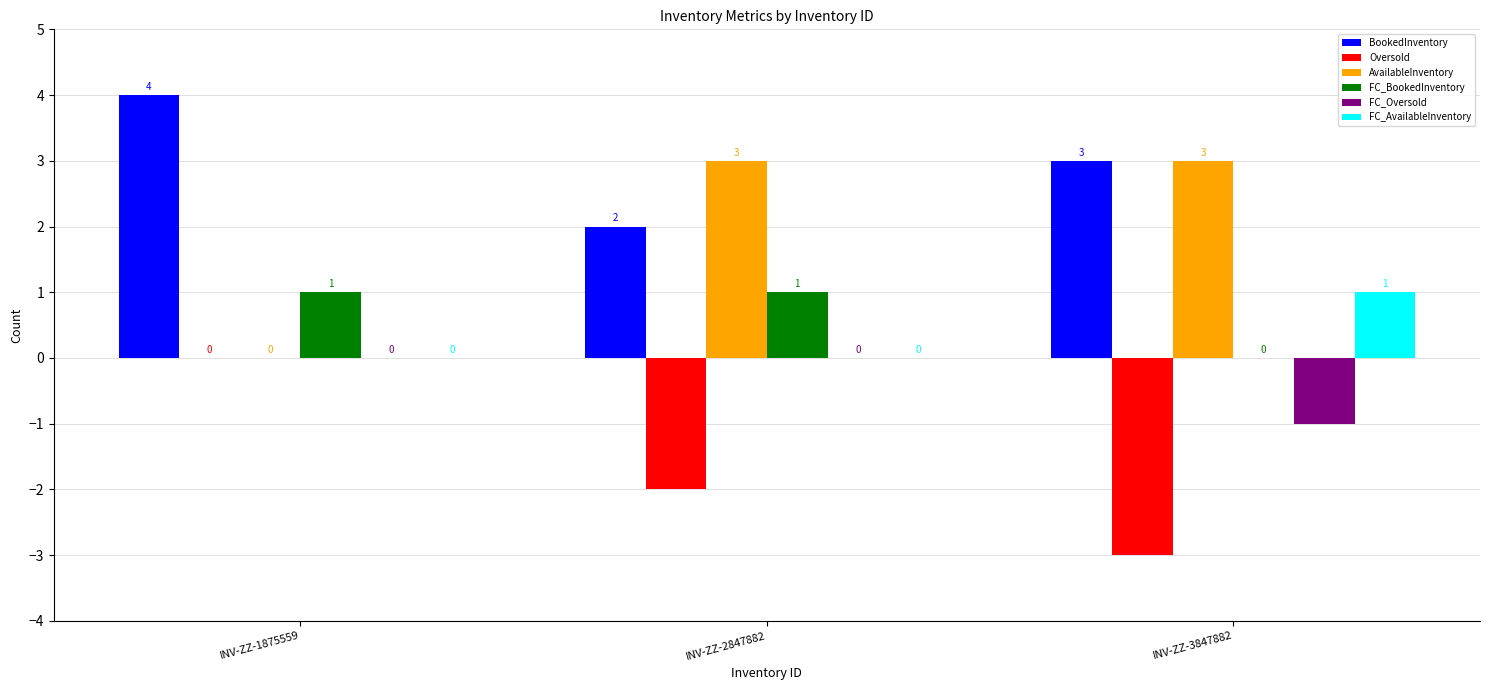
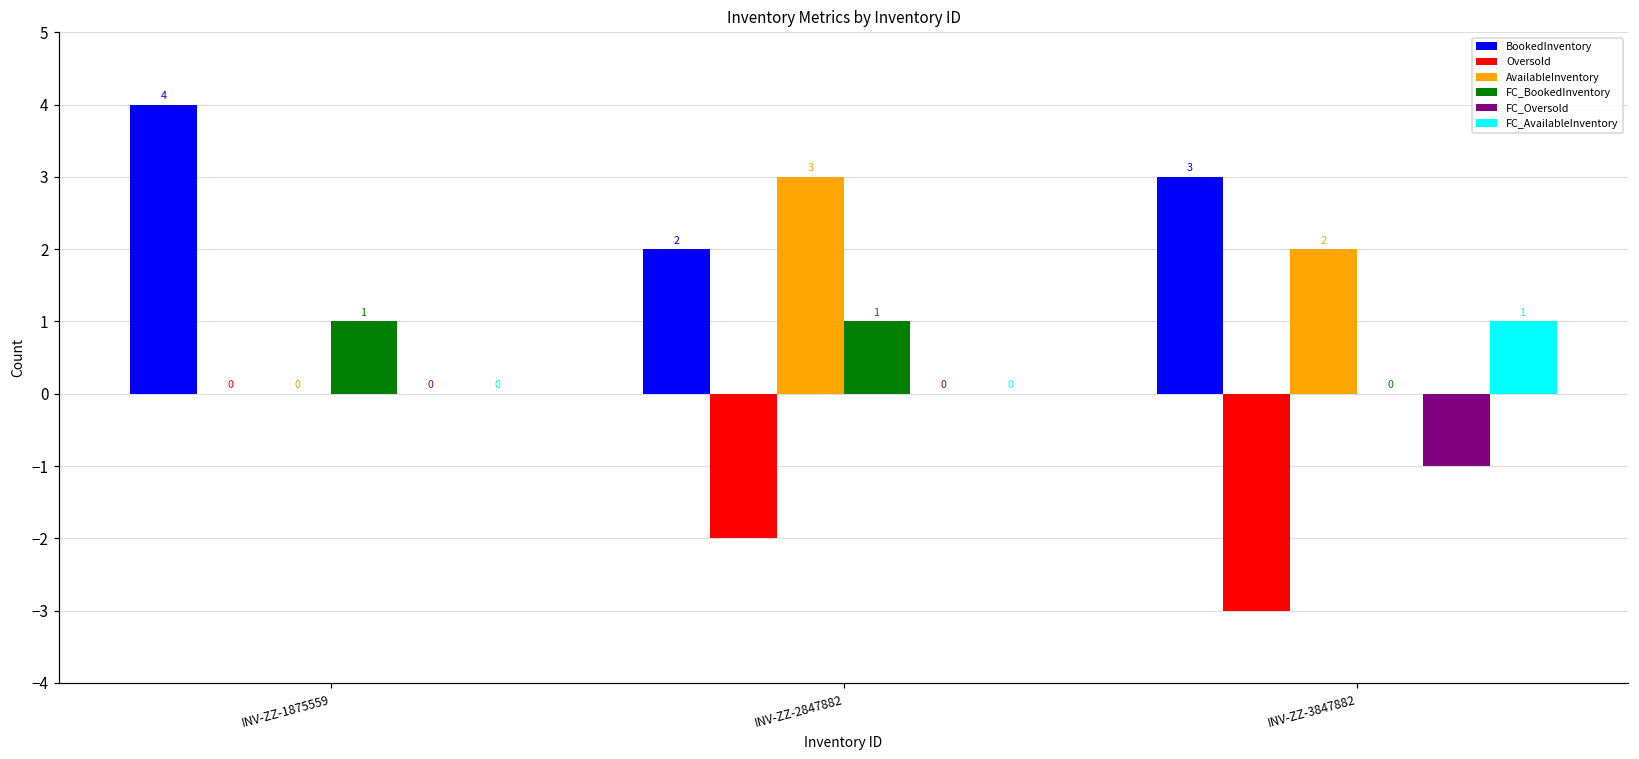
  {
    "BookedInventory": {
      "INV-ZZ-1875559": 4,
      "INV-ZZ-2847882": 2,
      "INV-ZZ-3847882": 3
    },
    "Oversold": {
      "INV-ZZ-1875559": 0
    },
    "AvailableInventory": {
      "INV-ZZ-1875559": 0,
      "INV-ZZ-2847882": 3,
-     "INV-ZZ-3847882": 3
+     "INV-ZZ-3847882": 2
    },
    "FC_BookedInventory": {
      "INV-ZZ-1875559": 1,
      "INV-ZZ-2847882": 1,
      "INV-ZZ-3847882": 0
    },
    "FC_Oversold": {
      "INV-ZZ-1875559": 0,
      "INV-ZZ-2847882": 0
    },
    "FC_AvailableInventory": {
      "INV-ZZ-1875559": 0,
      "INV-ZZ-2847882": 0,
      "INV-ZZ-3847882": 1
    }
  }
